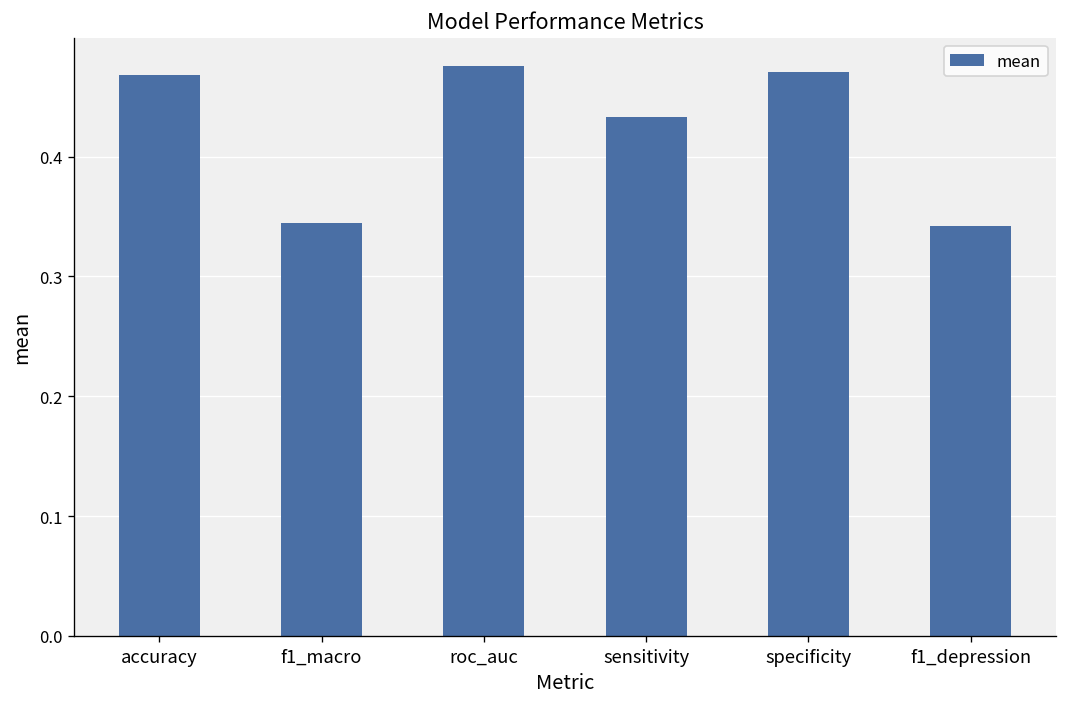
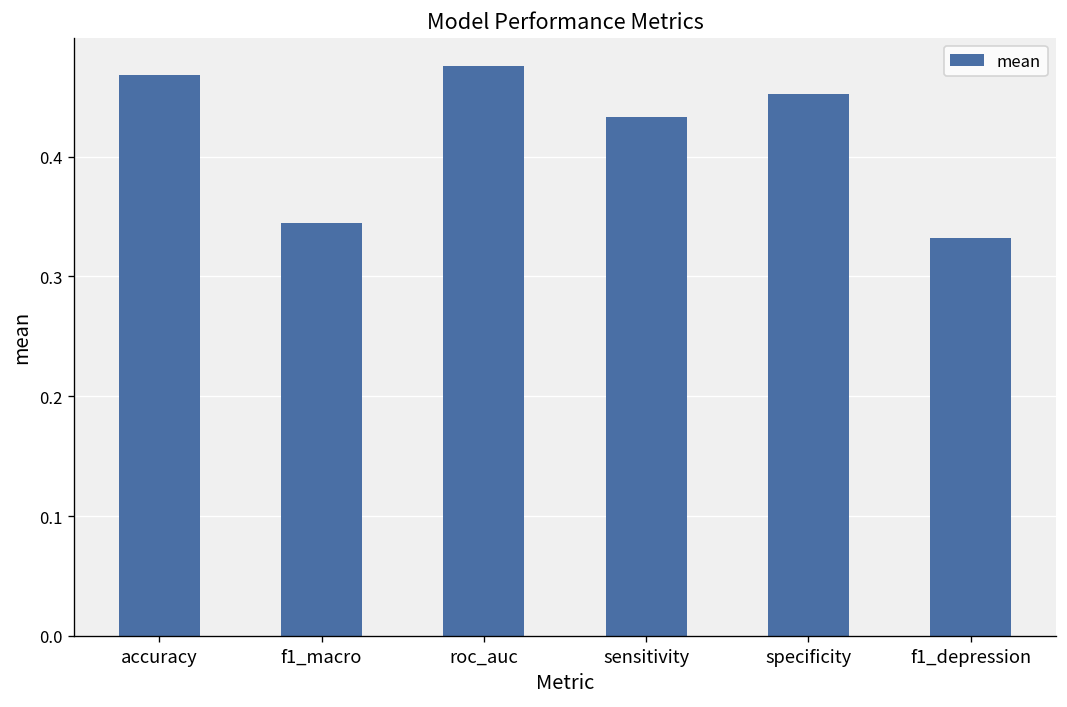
  {
    "accuracy": 0.47,
    "f1_macro": 0.34,
    "roc_auc": 0.48,
    "sensitivity": 0.43,
-   "specificity": 0.47,
-   "f1_depression": 0.34
+   "specificity": 0.45,
+   "f1_depression": 0.33
  }
